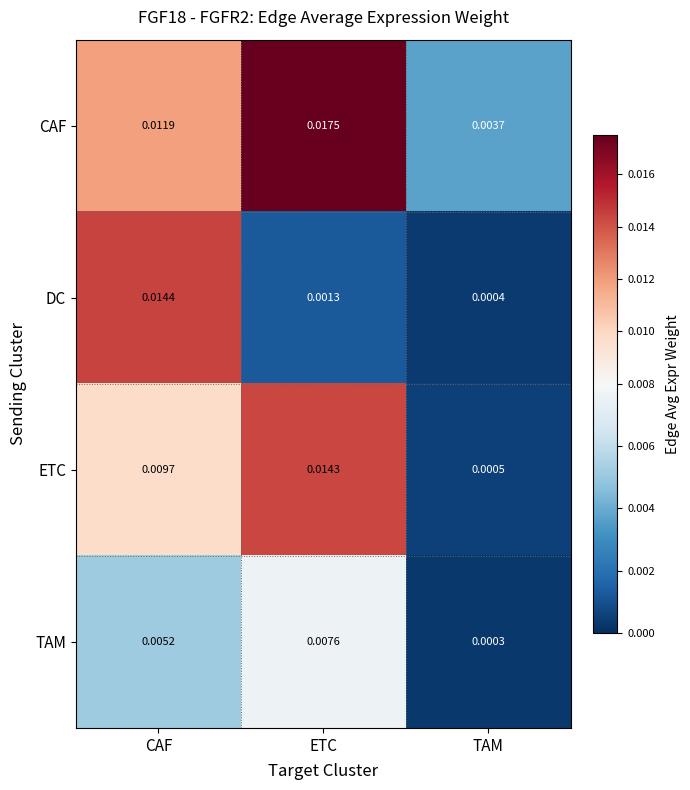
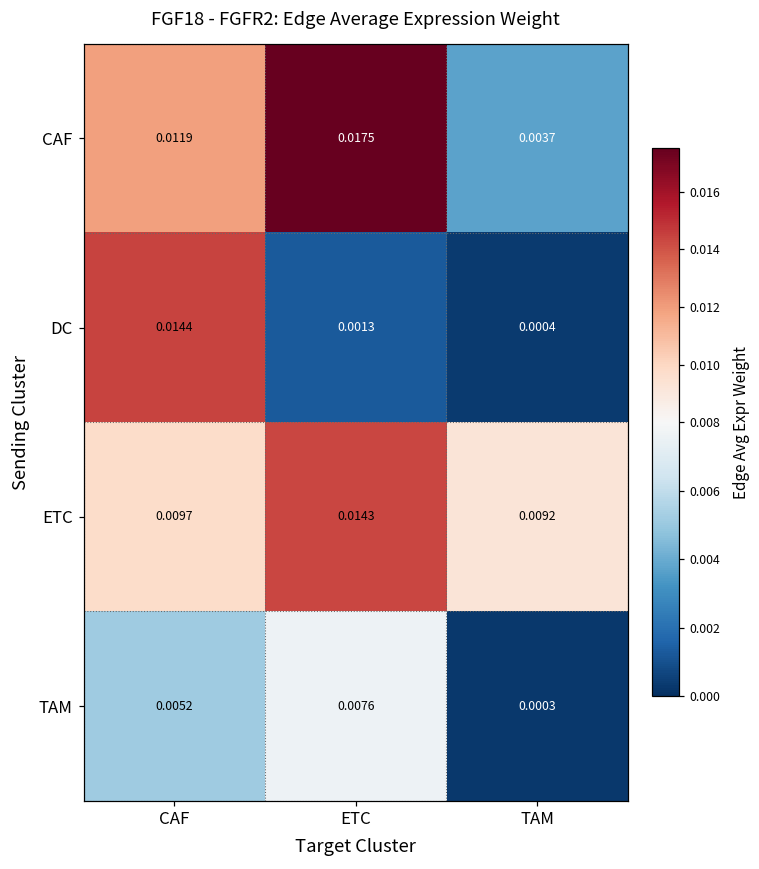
  {
    "CAF": {
      "CAF": 0.0119,
      "ETC": 0.0175,
      "TAM": 0.0037
    },
    "DC": {
      "CAF": 0.0144,
      "ETC": 0.0013,
      "TAM": 0.0004
    },
    "ETC": {
      "CAF": 0.0097,
      "ETC": 0.0143,
-     "TAM": 0.0005
+     "TAM": 0.0092
    },
    "TAM": {
      "CAF": 0.0052,
      "ETC": 0.0076,
      "TAM": 0.0003
    }
  }
